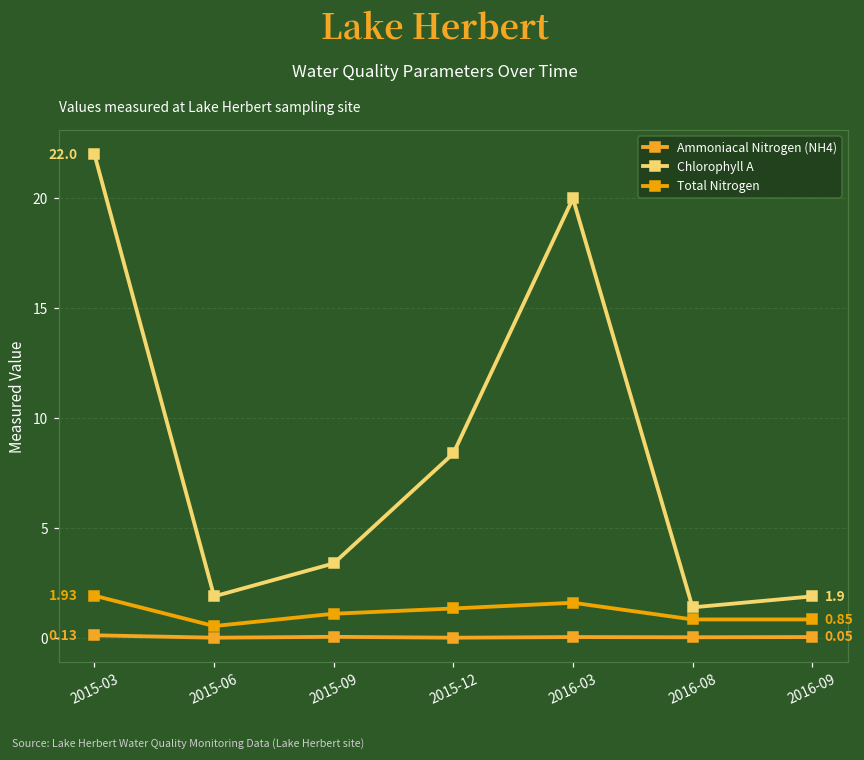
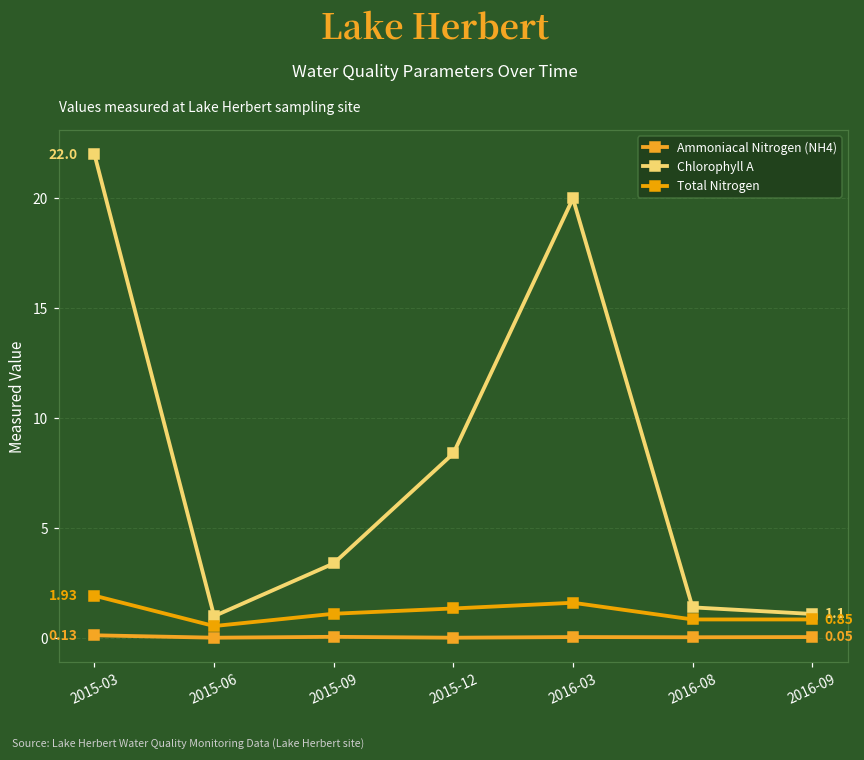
  {
    "Chlorophyll A": {
      "2015-03": 22.0,
-     "2015-06": 1.9,
-     "2016-09": 1.9
+     "2015-06": 1.0,
+     "2016-09": 1.1
    }
  }
